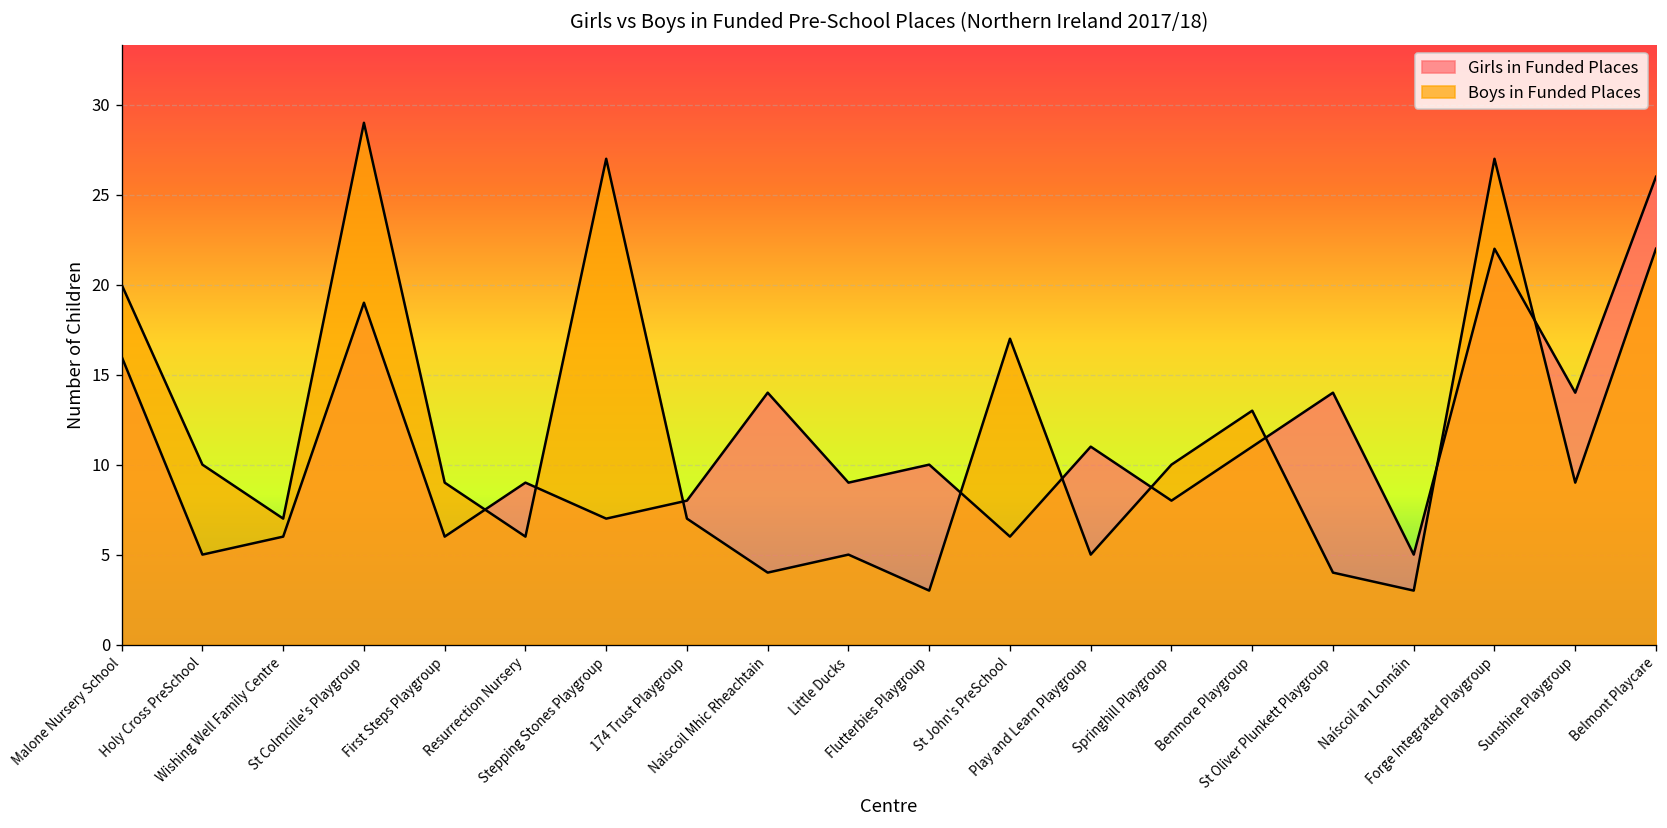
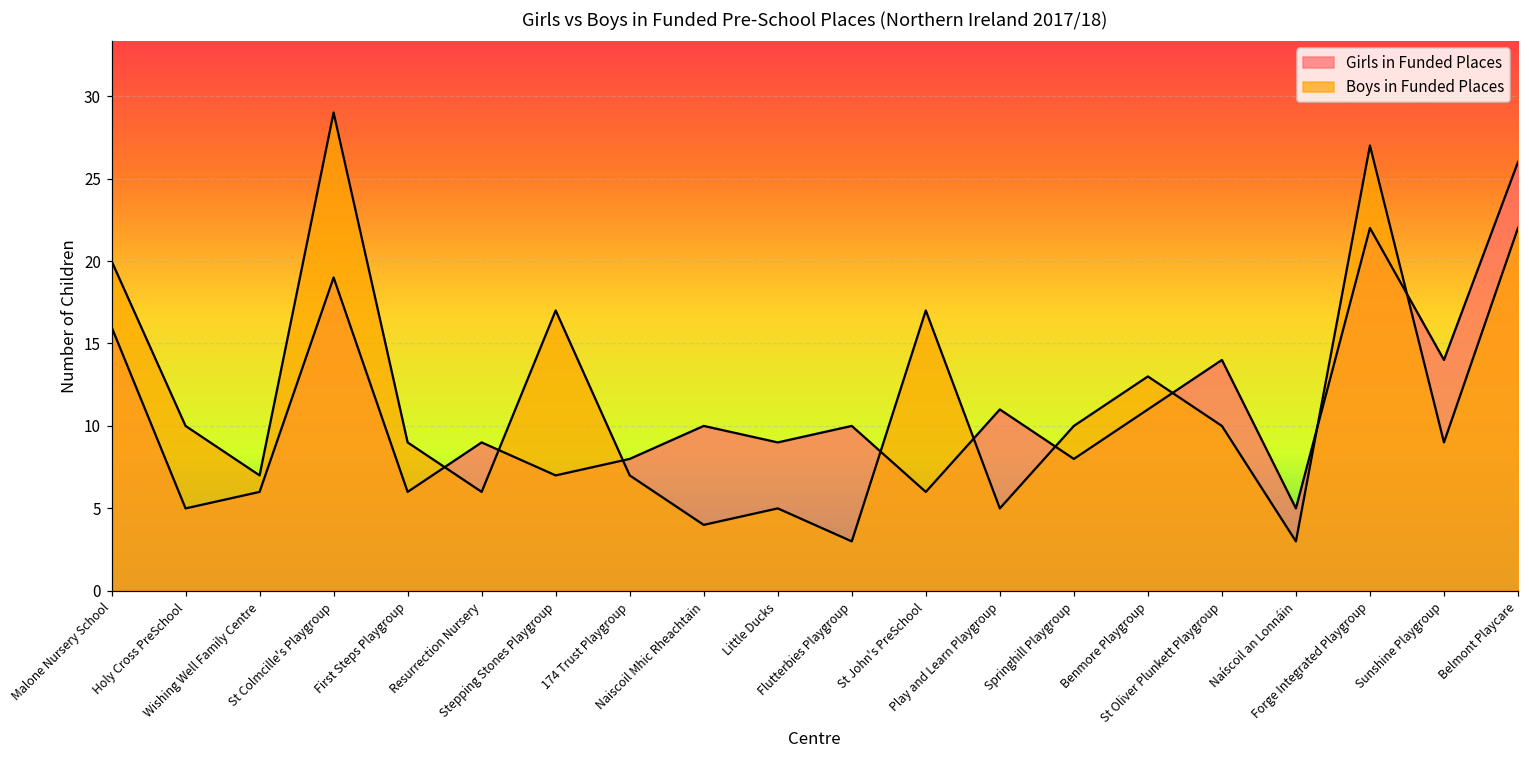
  {
    "Girls in Funded Places": {
      "Malone Nursery School": 16,
      "Holy Cross PreSchool": 5,
      "Wishing Well Family Centre": 6,
      "St Colmcille's Playgroup": 19,
      "First Steps Playgroup": 6,
      "Resurrection Nursery": 9,
      "Stepping Stones Playgroup": 7,
      "174 Trust Playgroup": 8,
-     "Naiscoil Mhic Rheachtain": 14,
+     "Naiscoil Mhic Rheachtain": 10,
      "Little Ducks": 9,
      "Flutterbies Playgroup": 10,
      "St John's PreSchool": 6,
      "Play and Learn Playgroup": 11,
      "Springhill Playgroup": 8,
      "Benmore Playgroup": 11,
      "St Oliver Plunkett Playgroup": 14,
      "Naíscoil an Lonnáin": 5,
      "Forge Integrated Playgroup": 22,
      "Sunshine Playgroup": 14,
      "Belmont Playcare": 26
    },
    "Boys in Funded Places": {
      "Malone Nursery School": 20,
      "Holy Cross PreSchool": 10,
      "Wishing Well Family Centre": 7,
      "St Colmcille's Playgroup": 29,
      "First Steps Playgroup": 9,
      "Resurrection Nursery": 6,
-     "Stepping Stones Playgroup": 27,
+     "Stepping Stones Playgroup": 17,
      "174 Trust Playgroup": 7,
      "Naiscoil Mhic Rheachtain": 4,
      "Little Ducks": 5,
      "Flutterbies Playgroup": 3,
      "St John's PreSchool": 17,
      "Play and Learn Playgroup": 5,
      "Springhill Playgroup": 10,
      "Benmore Playgroup": 13,
-     "St Oliver Plunkett Playgroup": 4,
+     "St Oliver Plunkett Playgroup": 10,
      "Naíscoil an Lonnáin": 3,
      "Forge Integrated Playgroup": 27,
      "Sunshine Playgroup": 9,
      "Belmont Playcare": 22
    }
  }
